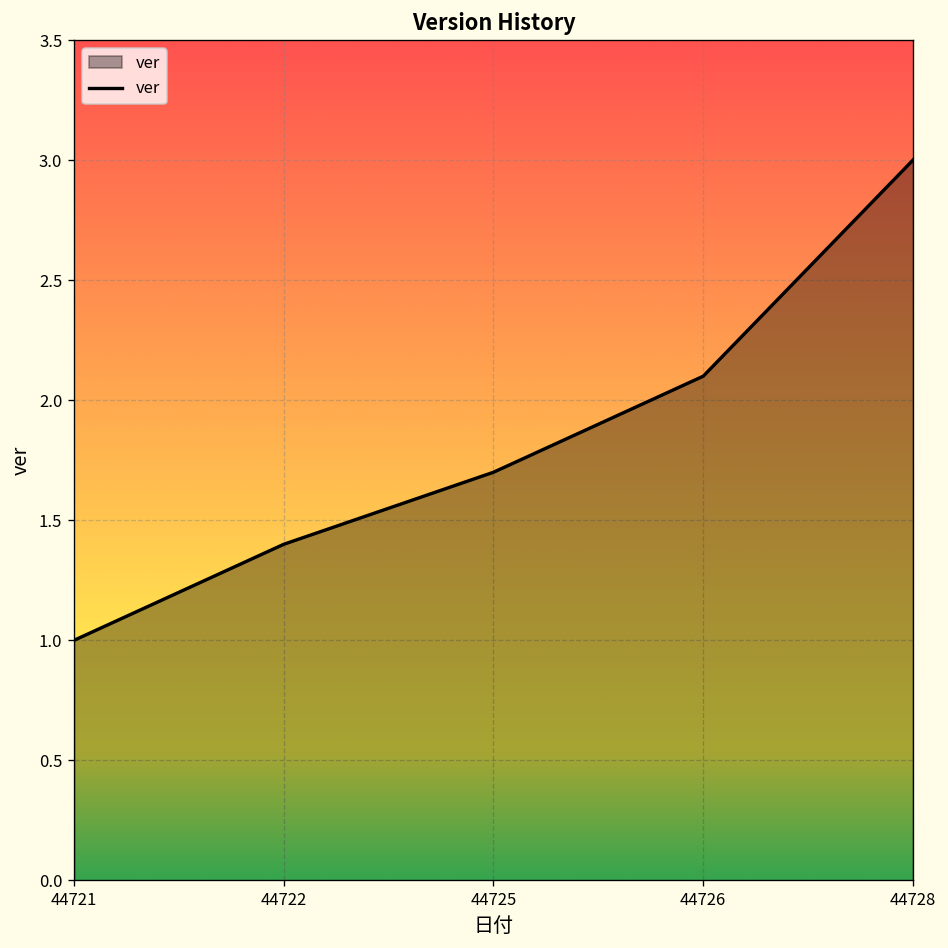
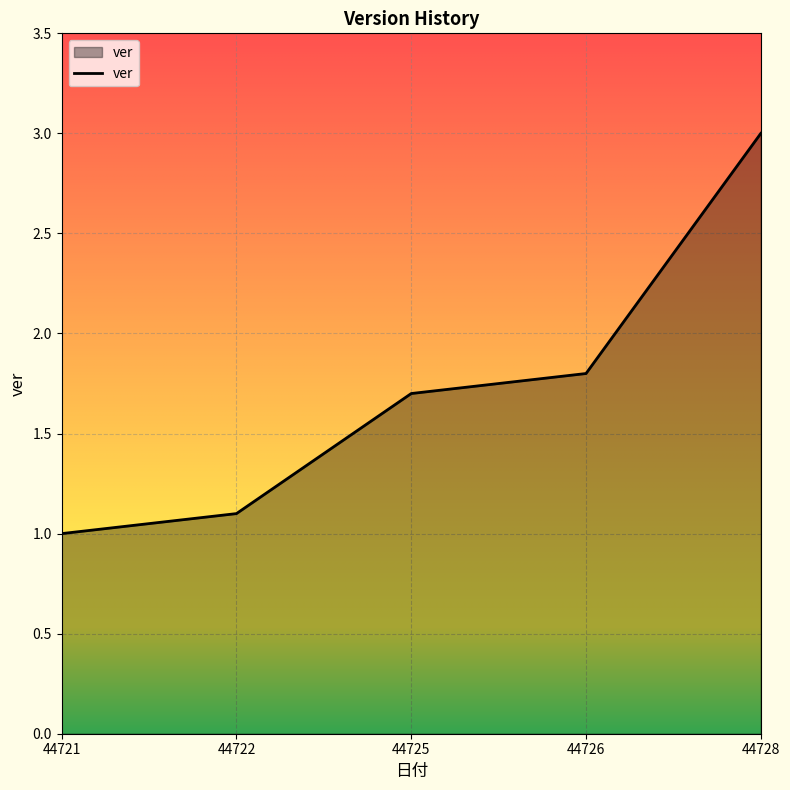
  {
    "44721": 1.0,
-   "44722": 1.4,
+   "44722": 1.1,
    "44725": 1.7,
-   "44726": 2.1,
+   "44726": 1.8,
    "44728": 3.0
  }
